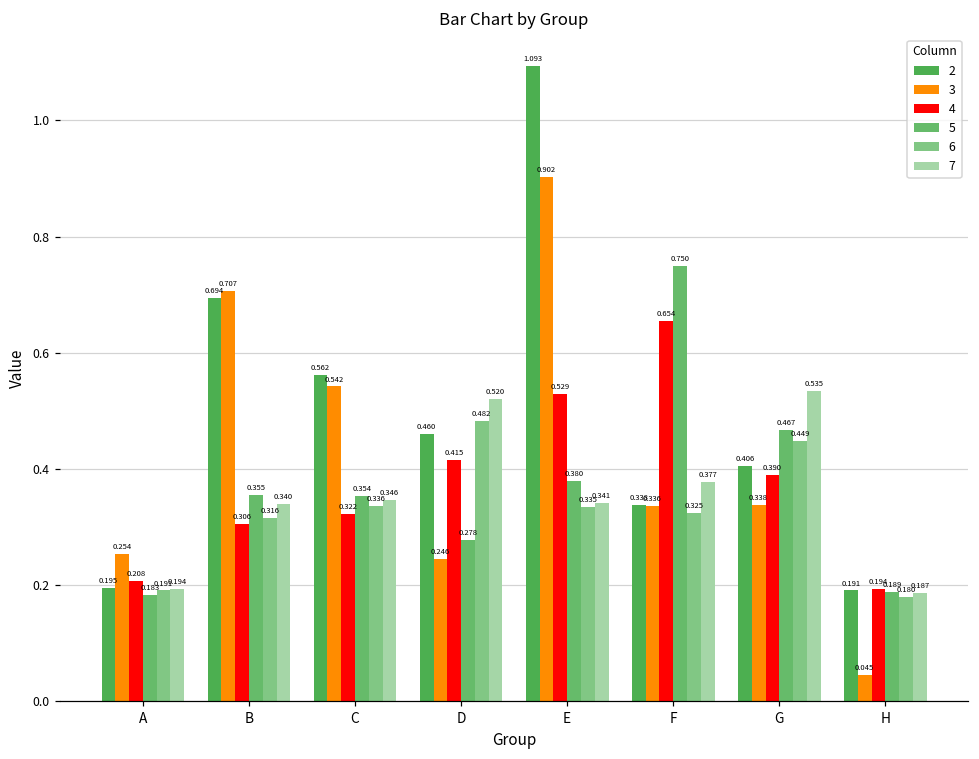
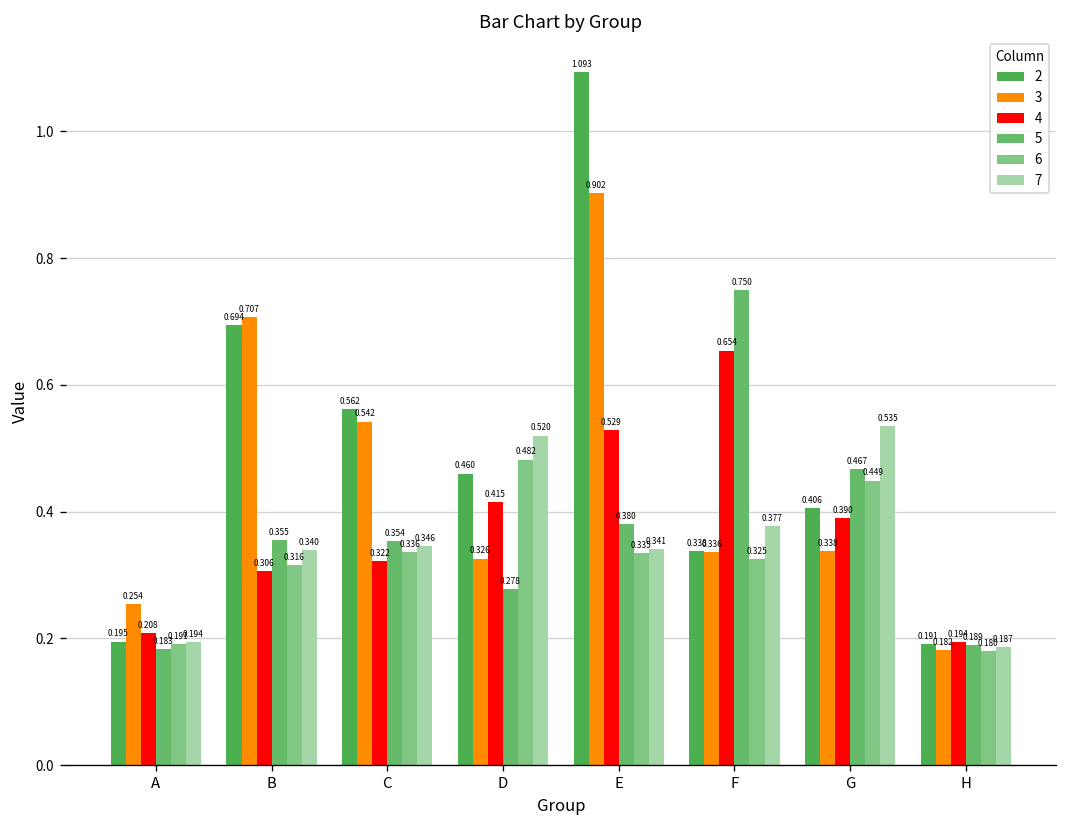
  {
    "3": {
      "A": 0.254,
      "B": 0.707,
      "C": 0.542,
-     "D": 0.246,
+     "D": 0.326,
      "E": 0.902,
      "G": 0.338,
-     "H": 0.045
+     "H": 0.182
    },
    "4": {
      "A": 0.208,
      "B": 0.306,
      "C": 0.322,
      "D": 0.415,
      "E": 0.529,
      "F": 0.654,
      "G": 0.390
    }
  }
